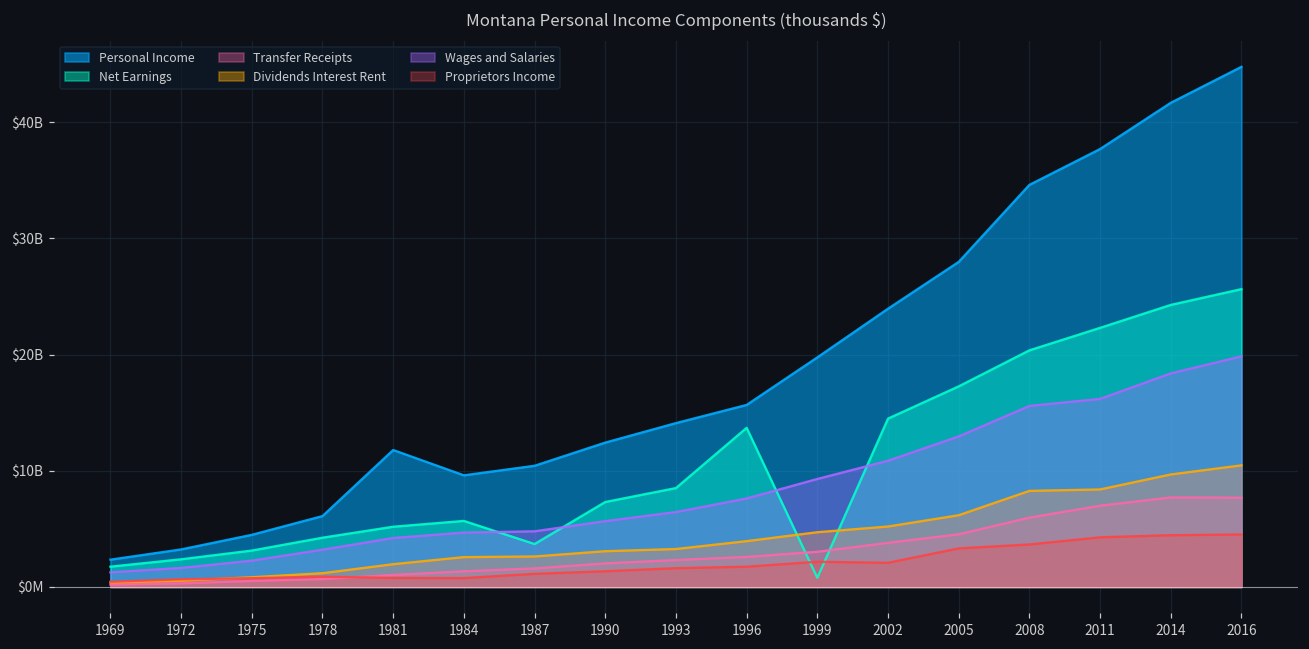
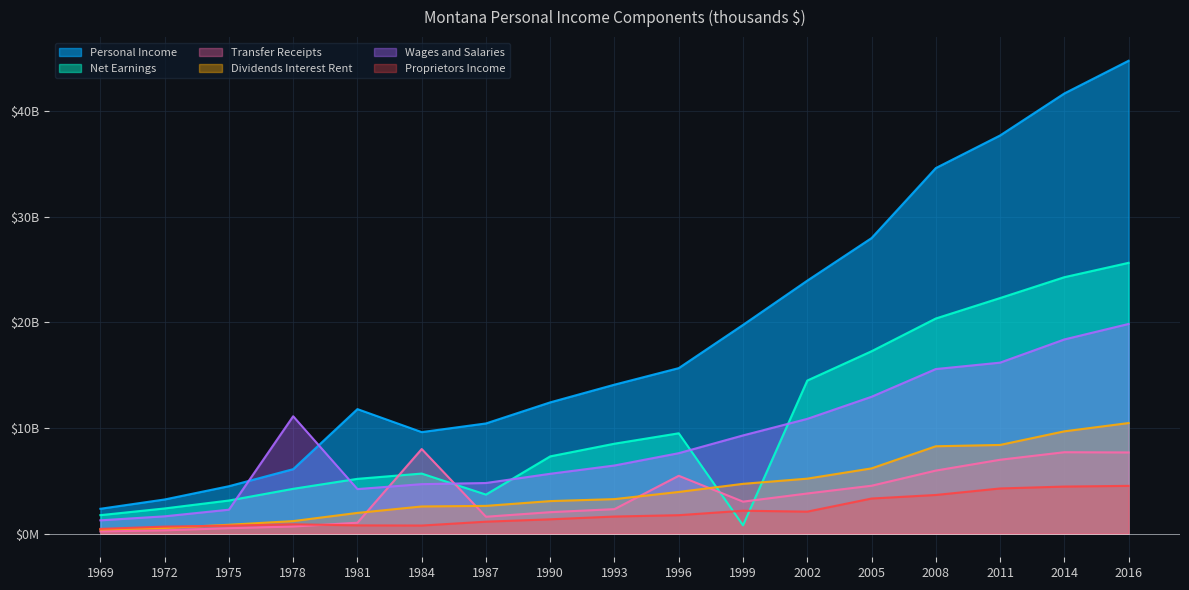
  {
    "Personal Income": {
      "1969": "$2400000000",
      "1972": "$3200000000",
      "1975": "$4500000000",
      "1978": "$6100000000",
      "1981": "$11800000000",
      "1984": "$9600000000",
      "1987": "$10400000000",
      "1990": "$12400000000",
      "1993": "$14100000000",
      "1996": "$15700000000",
      "1999": "$19800000000",
      "2002": "$24000000000",
      "2005": "$28000000000",
      "2008": "$34600000000",
      "2011": "$37700000000",
      "2014": "$41700000000",
      "2016": "$44800000000"
    },
    "Net Earnings": {
      "1969": "$1800000000",
      "1972": "$2400000000",
      "1975": "$3100000000",
      "1978": "$4200000000",
      "1981": "$5200000000",
      "1984": "$5700000000",
      "1987": "$3700000000",
      "1990": "$7300000000",
      "1993": "$8500000000",
-     "1996": "$13700000000",
+     "1996": "$9500000000",
      "1999": "$800000000",
      "2002": "$14500000000",
      "2005": "$17300000000",
      "2008": "$20400000000",
      "2011": "$22300000000",
      "2014": "$24300000000",
      "2016": "$25600000000"
    },
    "Transfer Receipts": {
      "1975": "$500000000",
      "1981": "$1000000000",
-     "1984": "$1400000000",
+     "1984": "$8000000000",
      "1987": "$1600000000",
      "1990": "$2000000000",
      "1993": "$2300000000",
-     "1996": "$2600000000",
+     "1996": "$5500000000",
      "1999": "$3000000000",
      "2002": "$3800000000",
      "2005": "$4500000000",
      "2008": "$6000000000",
      "2011": "$7000000000",
      "2014": "$7700000000",
      "2016": "$7700000000"
    },
    "Dividends Interest Rent": {
      "1978": "$1200000000",
      "1981": "$2000000000",
      "1984": "$2600000000",
      "1987": "$2600000000",
      "1990": "$3100000000",
      "1993": "$3300000000",
      "1996": "$3900000000",
      "1999": "$4700000000",
      "2002": "$5200000000",
      "2005": "$6200000000",
      "2008": "$8300000000",
      "2011": "$8400000000",
      "2014": "$9700000000",
      "2016": "$10500000000"
    },
    "Wages and Salaries": {
      "1969": "$1300000000",
      "1972": "$1600000000",
      "1975": "$2300000000",
-     "1978": "$3200000000",
+     "1978": "$11100000000",
      "1981": "$4200000000",
      "1984": "$4700000000",
      "1987": "$4800000000",
      "1990": "$5700000000",
      "1993": "$6500000000",
      "1996": "$7600000000",
      "1999": "$9300000000",
      "2002": "$10900000000",
      "2005": "$13000000000",
      "2008": "$15600000000",
      "2011": "$16200000000",
      "2014": "$18400000000",
      "2016": "$19900000000"
    },
    "Proprietors Income": {
      "1981": "$800000000",
      "1984": "$800000000",
      "1987": "$1100000000",
      "1990": "$1400000000",
      "1993": "$1600000000",
      "1996": "$1700000000",
      "1999": "$2200000000",
      "2002": "$2100000000",
      "2005": "$3300000000",
      "2008": "$3700000000",
      "2011": "$4300000000",
      "2014": "$4500000000",
      "2016": "$4500000000"
    }
  }
